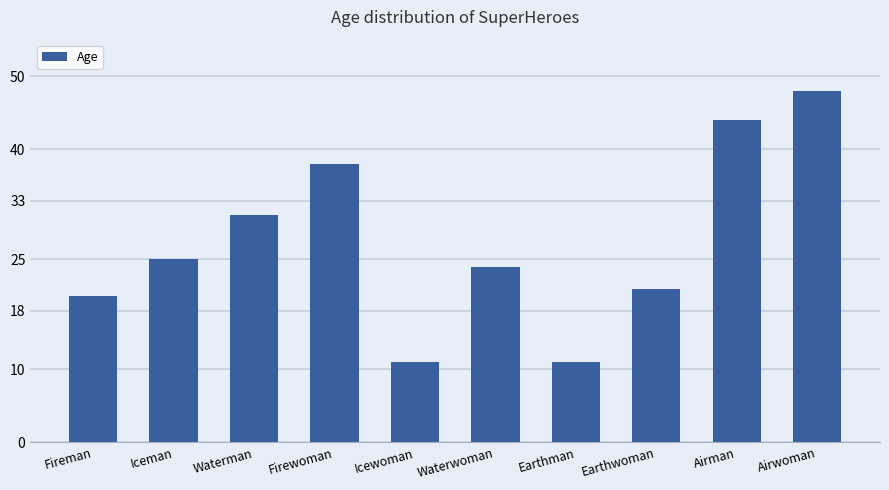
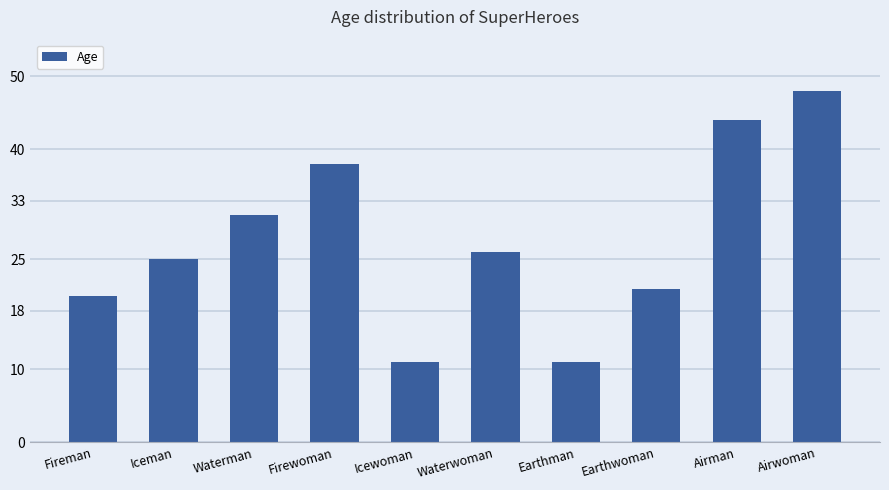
  {
    "Fireman": 20,
    "Iceman": 25,
    "Waterman": 31,
    "Firewoman": 38,
    "Icewoman": 11,
-   "Waterwoman": 24,
+   "Waterwoman": 26,
    "Earthman": 11,
    "Earthwoman": 21,
    "Airman": 44,
    "Airwoman": 48
  }
